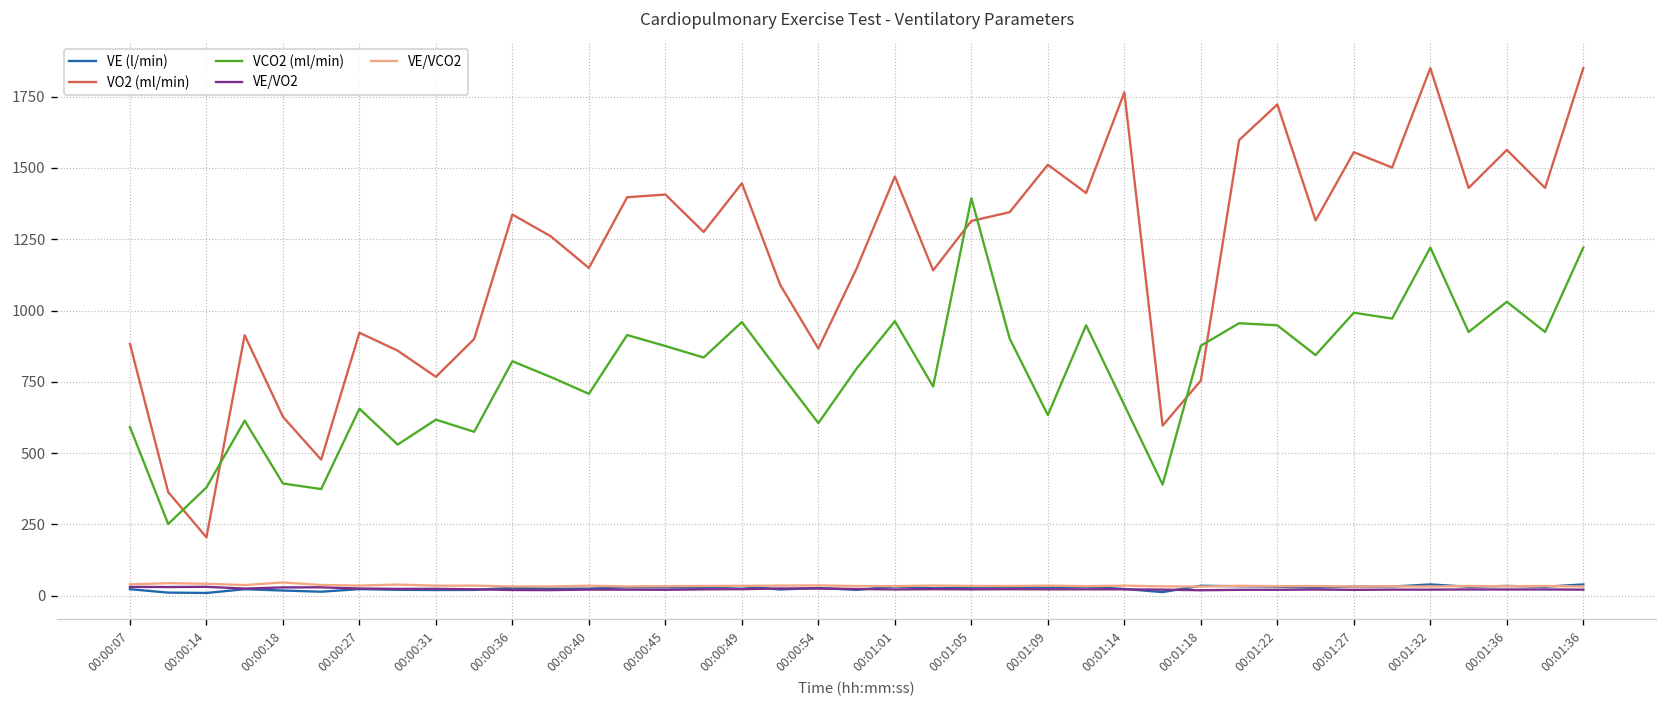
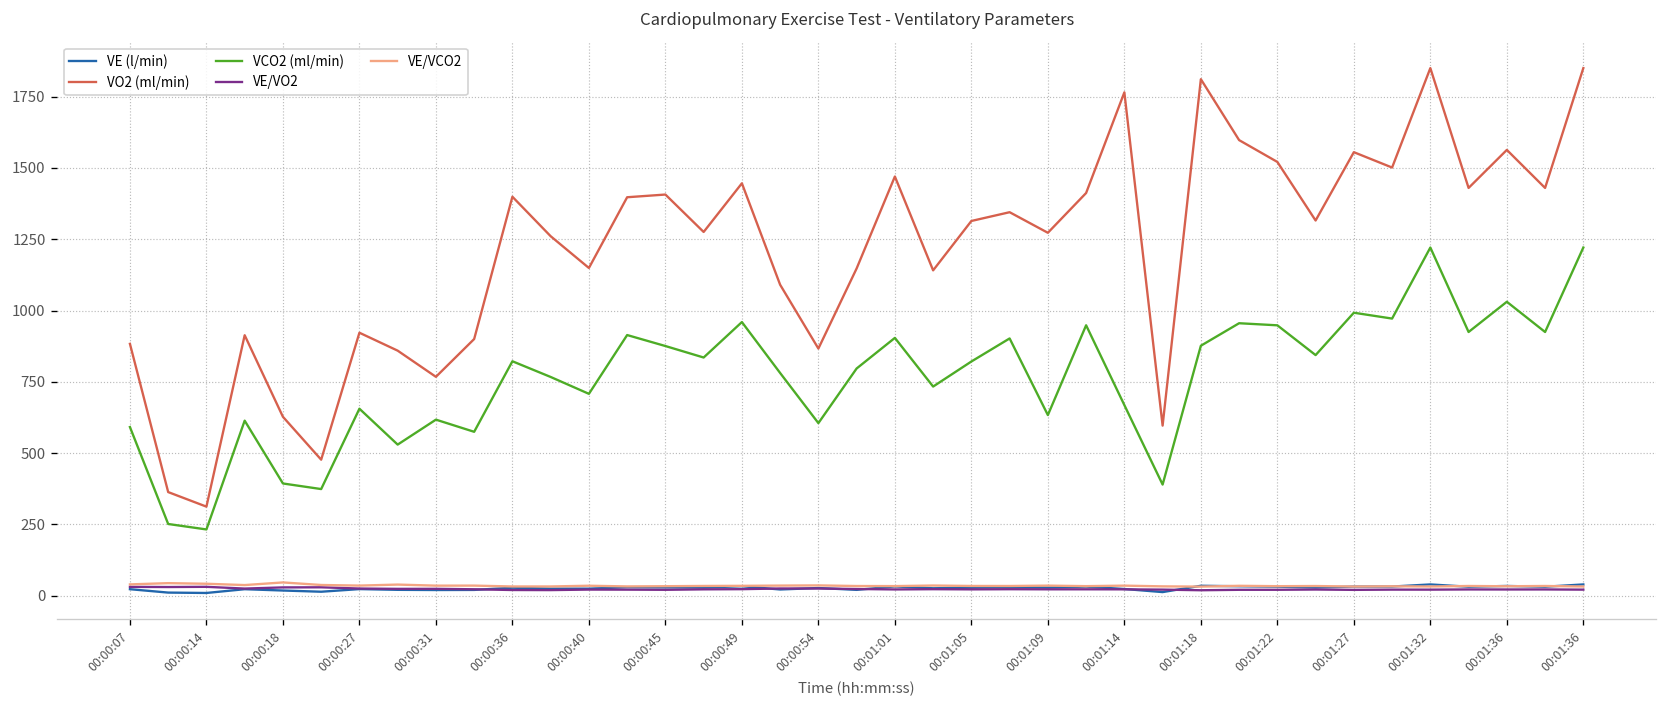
  {
    "VE (l/min)": {
      "00:00:14": 10,
      "00:00:18": 20
    },
    "VO2 (ml/min)": {
      "00:00:07": 880,
-     "00:00:14": 200,
+     "00:00:14": 310,
      "00:00:18": 630,
      "00:00:27": 920,
      "00:00:31": 770,
-     "00:00:36": 1340,
+     "00:00:36": 1400,
      "00:00:40": 1150,
      "00:00:45": 1410,
      "00:00:49": 1450,
      "00:00:54": 870,
      "00:01:01": 1470,
      "00:01:05": 1310,
-     "00:01:09": 1510,
+     "00:01:09": 1270,
      "00:01:14": 1770,
-     "00:01:18": 750,
-     "00:01:22": 1720,
+     "00:01:18": 1810,
+     "00:01:22": 1520,
      "00:01:27": 1560,
      "00:01:32": 1850
    },
    "VCO2 (ml/min)": {
      "00:00:07": 590,
-     "00:00:14": 380,
+     "00:00:14": 230,
      "00:00:18": 390,
      "00:00:27": 660,
      "00:00:31": 620,
      "00:00:36": 820,
      "00:00:40": 710,
      "00:00:45": 880,
      "00:00:49": 960,
      "00:00:54": 610,
-     "00:01:01": 960,
-     "00:01:05": 1390,
+     "00:01:01": 900,
+     "00:01:05": 820,
      "00:01:09": 630,
      "00:01:14": 670,
      "00:01:18": 880,
      "00:01:22": 950,
      "00:01:27": 990,
      "00:01:32": 1220
    },
    "VE/VO2": {
      "00:00:18": 30,
      "00:01:18": 20,
      "00:01:22": 20,
      "00:01:27": 20,
      "00:01:32": 20
    },
    "VE/VCO2": {
      "00:00:18": 50,
      "00:00:31": 40,
      "00:01:14": 40
    }
  }
